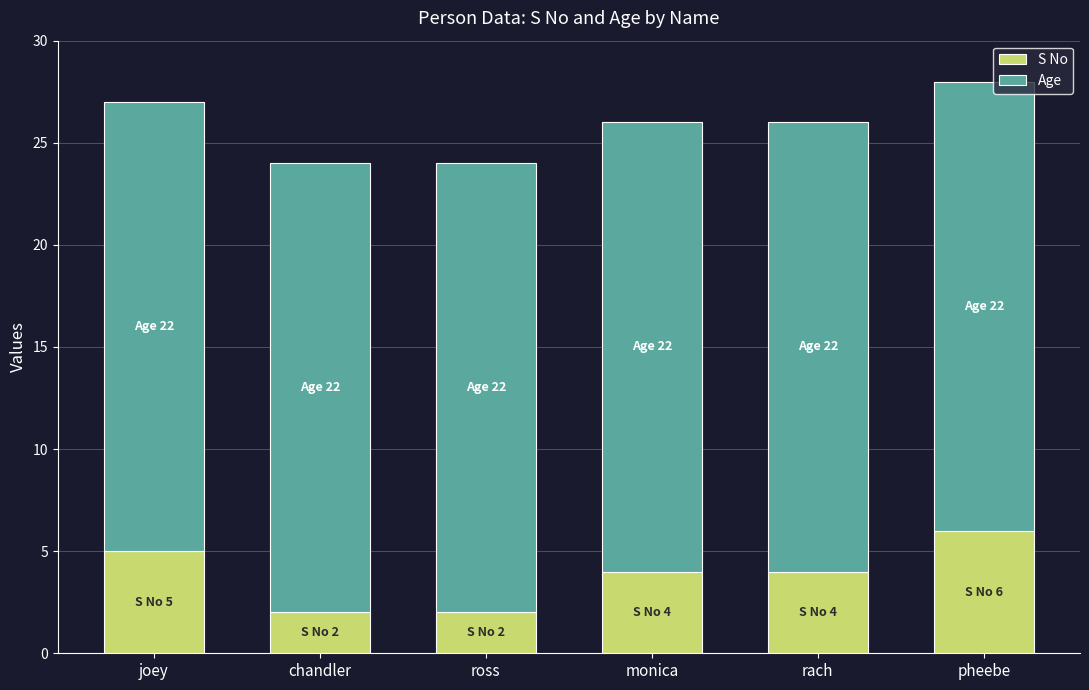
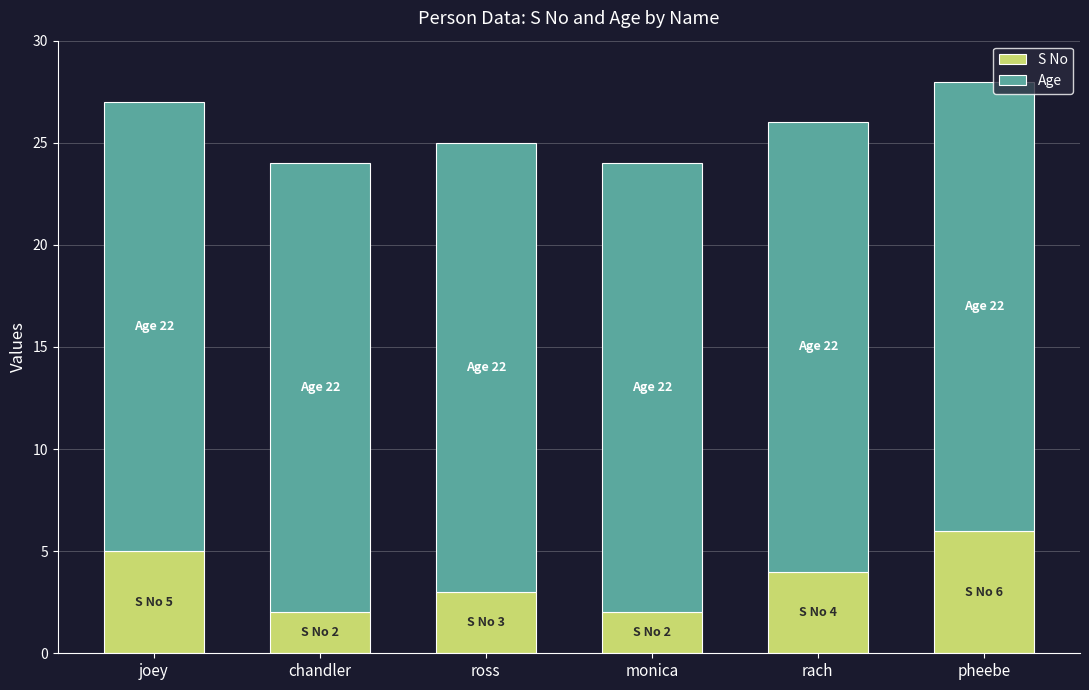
  {
    "S No": {
      "joey": 5,
      "chandler": 2,
-     "ross": 2,
-     "monica": 4,
+     "ross": 3,
+     "monica": 2,
      "rach": 4,
      "pheebe": 6
    },
    "Age": {
      "joey": 22,
      "chandler": 22,
      "ross": 22,
      "monica": 22,
      "rach": 22,
      "pheebe": 22
    }
  }
